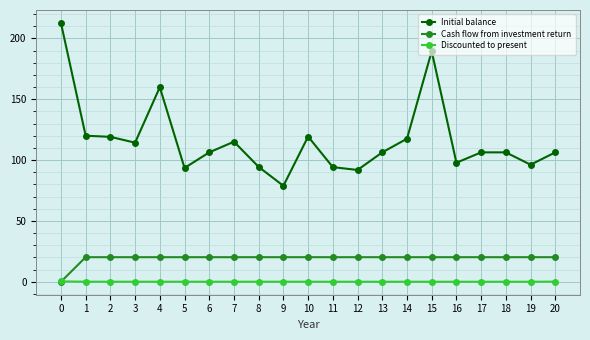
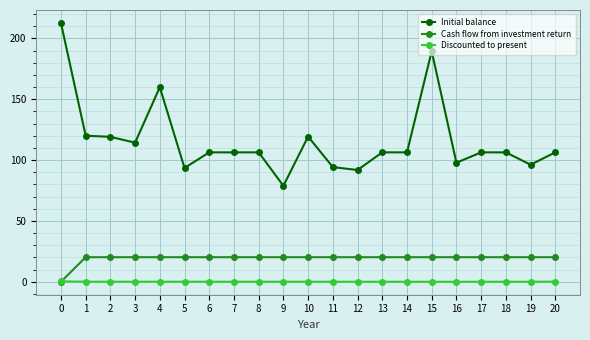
  {
    "Initial balance": {
      "0": 213,
      "1": 120,
      "2": 119,
      "3": 114,
      "4": 160,
      "5": 94,
      "6": 106,
-     "7": 115,
-     "8": 94,
+     "7": 106,
+     "8": 106,
      "9": 79,
      "10": 119,
      "11": 94,
      "12": 92,
      "13": 106,
-     "14": 118,
+     "14": 106,
      "16": 98,
      "17": 106,
      "18": 106,
      "19": 96,
      "20": 106
    },
    "Cash flow from investment return": {
      "1": 20,
      "2": 20,
      "3": 20,
      "4": 20,
      "5": 20,
      "6": 20,
      "7": 20,
      "8": 20,
      "9": 20,
      "10": 20,
      "11": 20,
      "12": 20,
      "13": 20,
      "14": 20,
      "15": 20,
      "16": 20,
      "17": 20,
      "18": 20,
      "19": 20,
      "20": 20
    },
    "Discounted to present": {
      "1": 0,
      "2": 0,
      "3": 0,
      "4": 0,
      "5": 0,
      "6": 0,
      "7": 0,
      "8": 0,
      "9": 0,
      "10": 0,
      "11": 0,
      "12": 0,
      "13": 0,
      "14": 0,
      "15": 0,
      "16": 0,
      "17": 0,
      "18": 0,
      "19": 0,
      "20": 0
    }
  }
